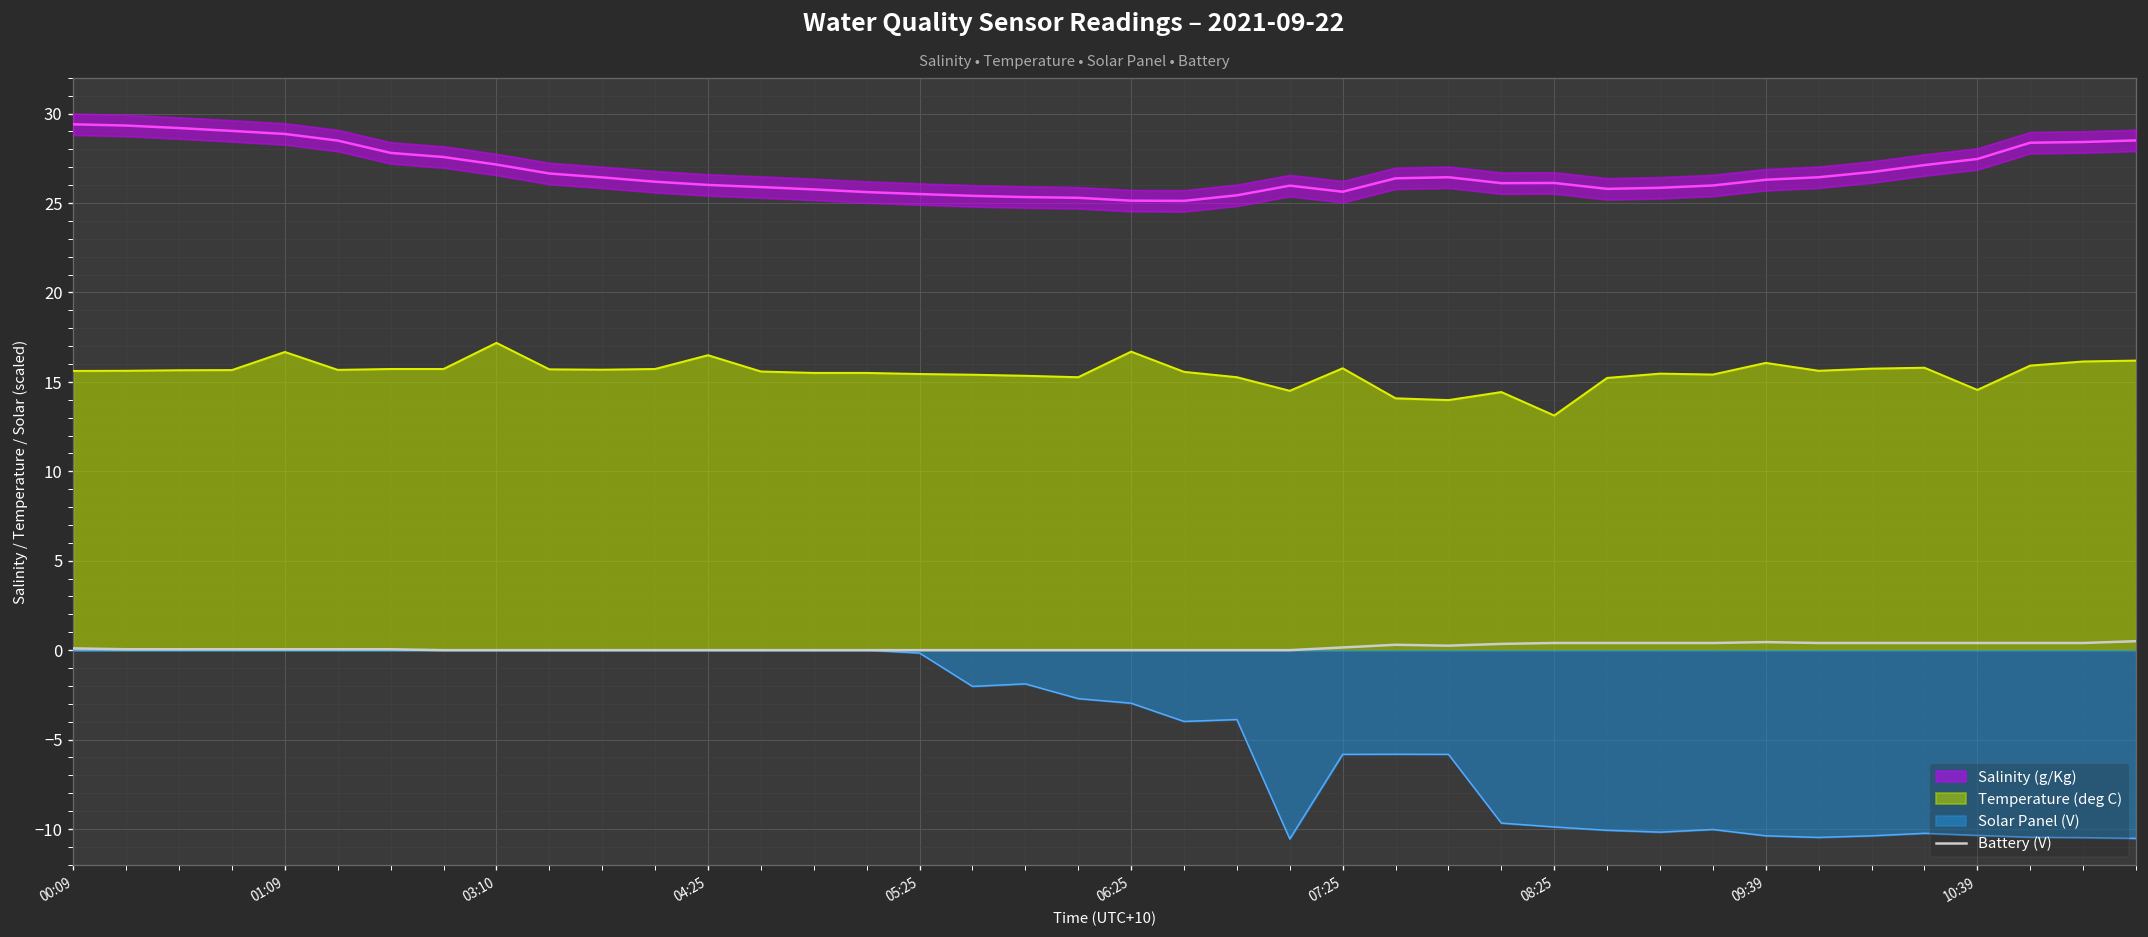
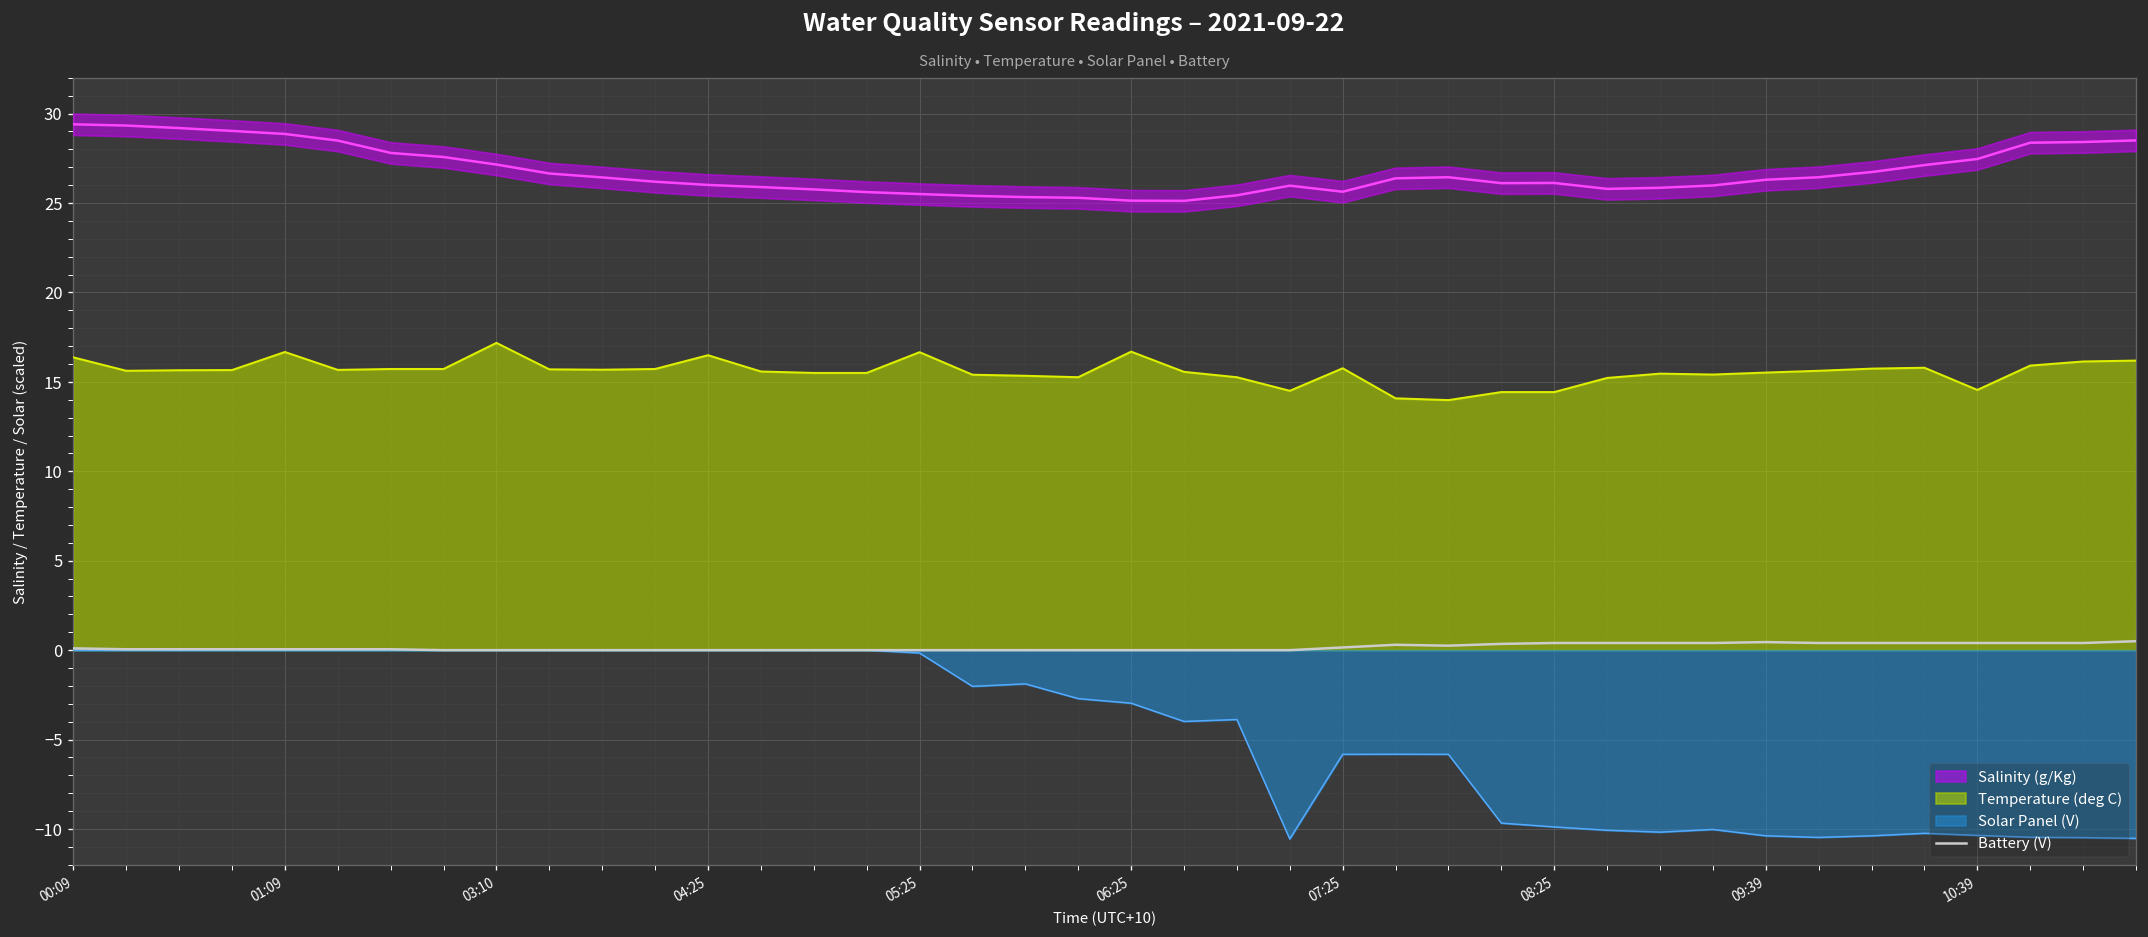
  {
    "Temperature (deg C)": {
-     "00:09": 15.6,
+     "00:09": 16.4,
      "01:09": 16.7,
      "03:10": 17.2,
      "04:25": 16.5,
-     "05:25": 15.4,
+     "05:25": 16.7,
      "06:25": 16.7,
      "07:25": 15.8,
-     "08:25": 13.1,
-     "09:39": 16.1,
+     "08:25": 14.4,
+     "09:39": 15.5,
      "10:39": 14.6
    },
    "Battery (V)": {
      "08:25": 0.4,
      "09:39": 0.4,
      "10:39": 0.4
    }
  }
